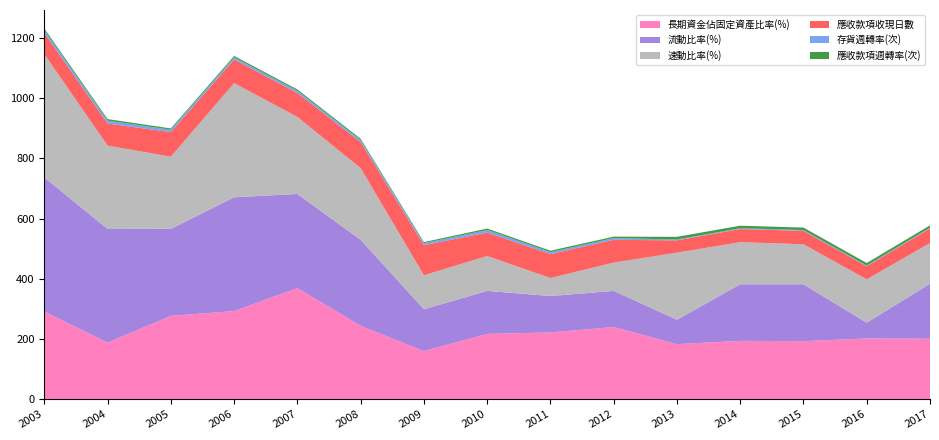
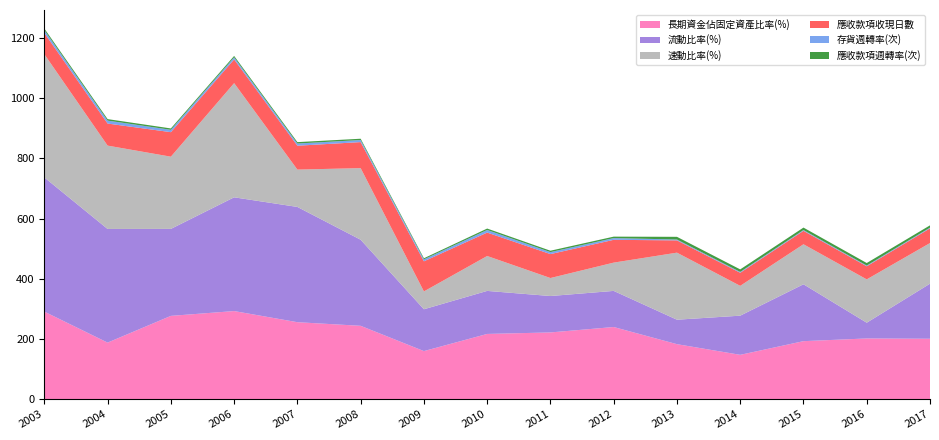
  {
    "長期資金佔固定資產比率(%)": {
      "2003": 290,
      "2004": 190,
      "2005": 280,
      "2006": 290,
-     "2007": 370,
+     "2007": 260,
      "2008": 240,
      "2009": 160,
      "2010": 220,
      "2011": 220,
      "2012": 240,
      "2013": 180,
-     "2014": 190,
+     "2014": 150,
      "2015": 190,
      "2016": 200,
      "2017": 200
    },
    "流動比率(%)": {
      "2003": 450,
      "2004": 380,
      "2005": 290,
      "2006": 380,
-     "2007": 310,
+     "2007": 380,
      "2008": 290,
      "2009": 140,
      "2010": 140,
      "2011": 120,
      "2012": 120,
      "2013": 80,
-     "2014": 190,
+     "2014": 130,
      "2015": 190,
      "2016": 50,
      "2017": 180
    },
    "速動比率(%)": {
      "2003": 410,
      "2004": 280,
      "2005": 240,
      "2006": 380,
-     "2007": 260,
+     "2007": 120,
      "2008": 240,
-     "2009": 110,
+     "2009": 60,
      "2010": 120,
      "2011": 60,
      "2012": 90,
      "2013": 220,
-     "2014": 140,
+     "2014": 100,
      "2015": 130,
      "2016": 140,
      "2017": 140
    },
    "應收款項收現日數": {
      "2003": 70,
      "2004": 70,
      "2010": 80
    },
    "應收款項週轉率(次)": {
      "2013": 10
    }
  }
